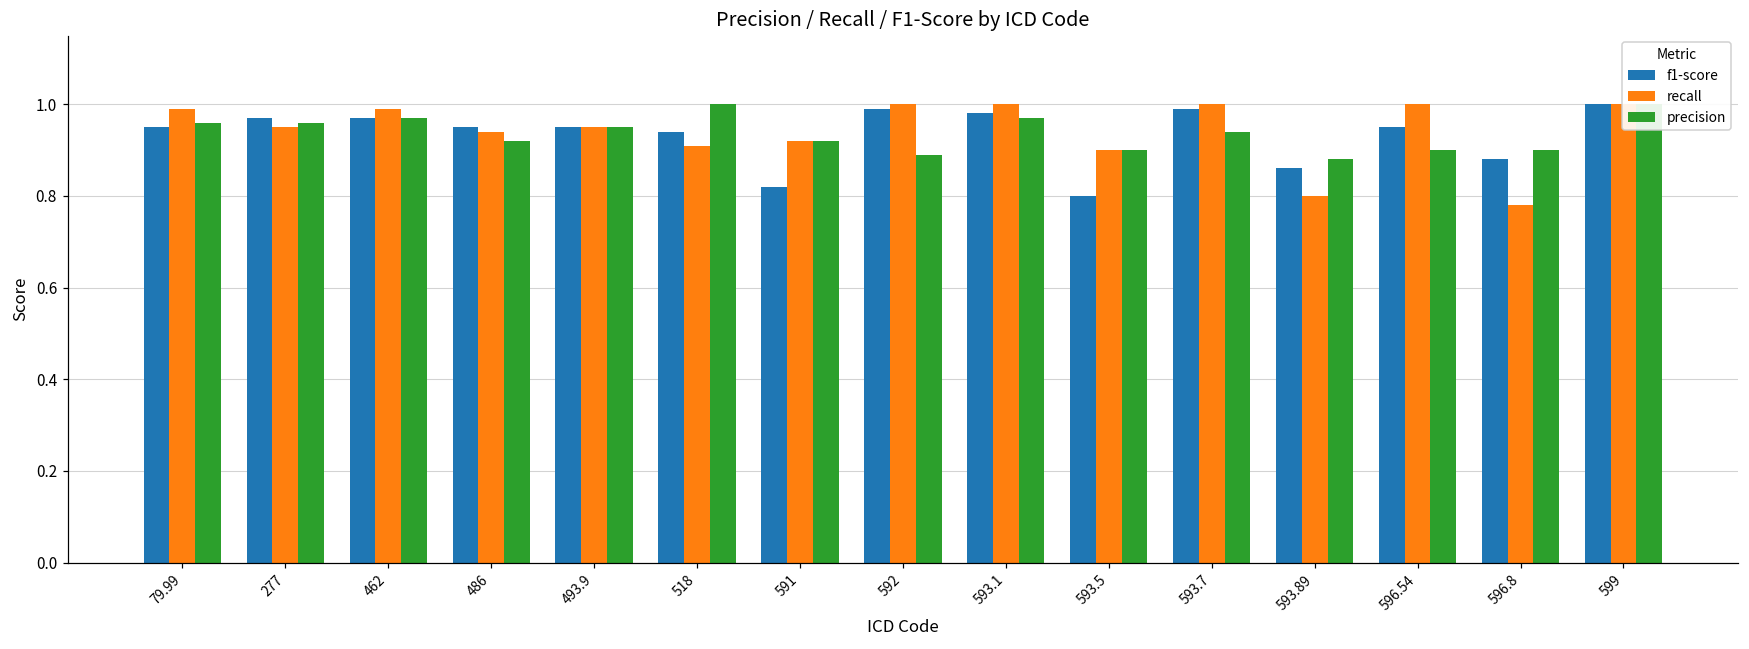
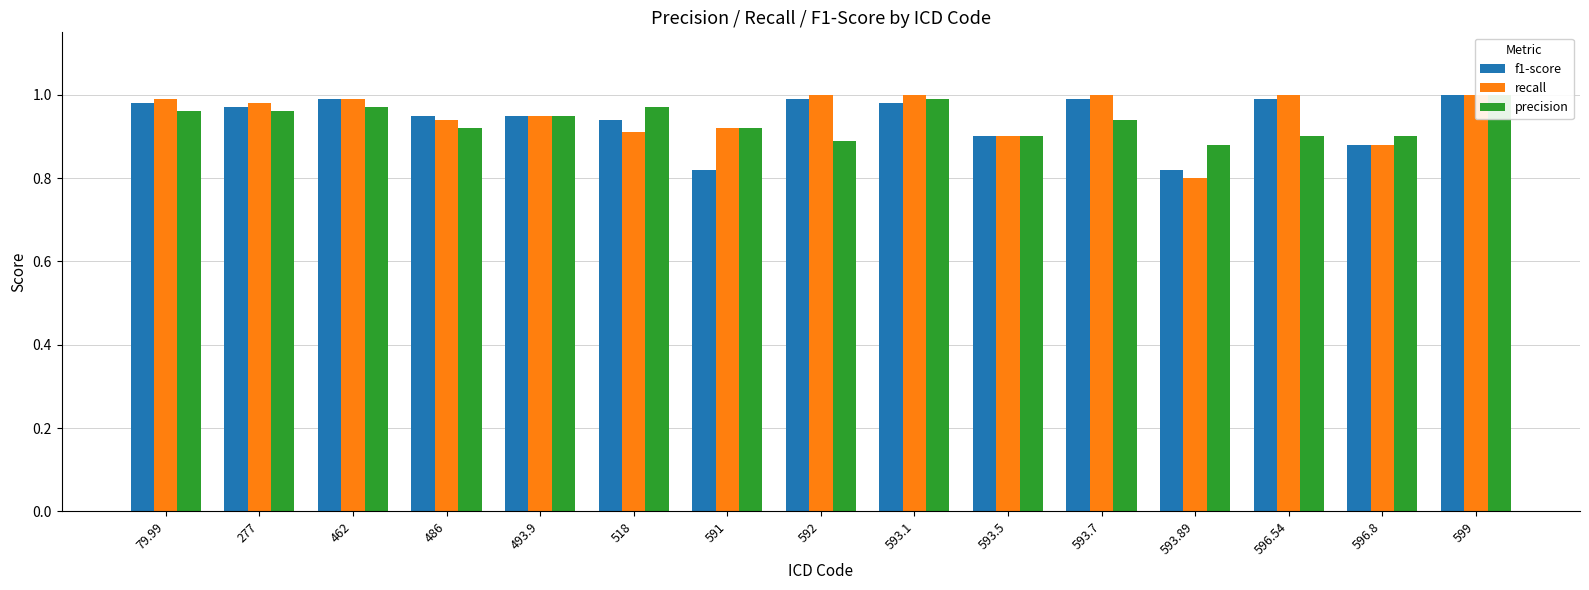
  {
    "f1-score": {
-     "79.99": 0.95,
+     "79.99": 0.98,
      "277": 0.97,
-     "462": 0.97,
+     "462": 0.99,
      "486": 0.95,
      "493.9": 0.95,
      "518": 0.94,
      "591": 0.82,
      "592": 0.99,
      "593.1": 0.98,
-     "593.5": 0.8,
+     "593.5": 0.9,
      "593.7": 0.99,
-     "593.89": 0.86,
-     "596.54": 0.95,
+     "593.89": 0.82,
+     "596.54": 0.99,
      "596.8": 0.88,
      "599": 1.00
    },
    "recall": {
      "79.99": 0.99,
-     "277": 0.95,
+     "277": 0.98,
      "462": 0.99,
      "486": 0.94,
      "493.9": 0.95,
      "518": 0.91,
      "591": 0.92,
      "592": 1.00,
      "593.1": 1.00,
      "593.5": 0.90,
      "593.7": 1.00,
      "593.89": 0.80,
      "596.54": 1.00,
-     "596.8": 0.78
+     "596.8": 0.88
    },
    "precision": {
      "79.99": 0.96,
      "277": 0.96,
      "462": 0.97,
      "486": 0.92,
      "493.9": 0.95,
-     "518": 1.00,
+     "518": 0.97,
      "591": 0.92,
      "592": 0.89,
-     "593.1": 0.97,
+     "593.1": 0.99,
      "593.5": 0.90,
      "593.7": 0.94,
      "593.89": 0.88,
      "596.54": 0.90,
      "596.8": 0.90
    }
  }
